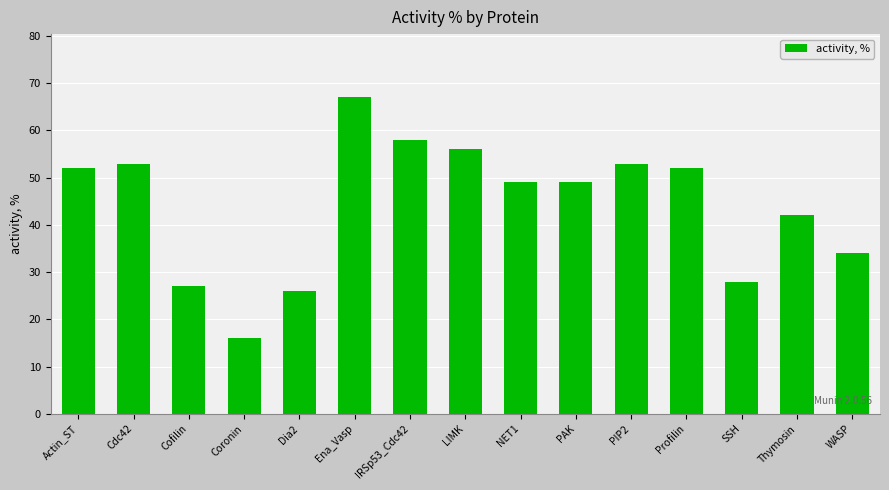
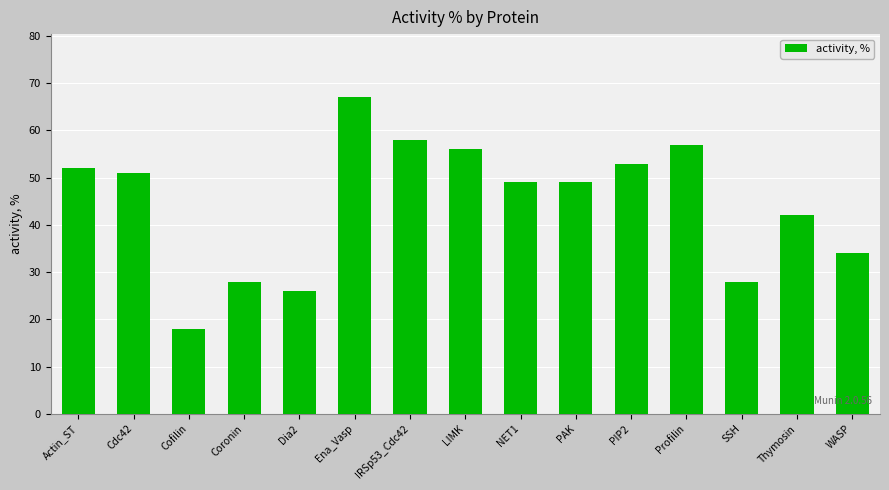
  {
    "Actin_ST": 52,
-   "Cdc42": 53,
-   "Cofilin": 27,
-   "Coronin": 16,
+   "Cdc42": 51,
+   "Cofilin": 18,
+   "Coronin": 28,
    "Dia2": 26,
    "Ena_Vasp": 67,
    "IRSp53_Cdc42": 58,
    "LIMK": 56,
    "NET1": 49,
    "PAK": 49,
    "PIP2": 53,
-   "Profilin": 52,
+   "Profilin": 57,
    "SSH": 28,
    "Thymosin": 42
  }
